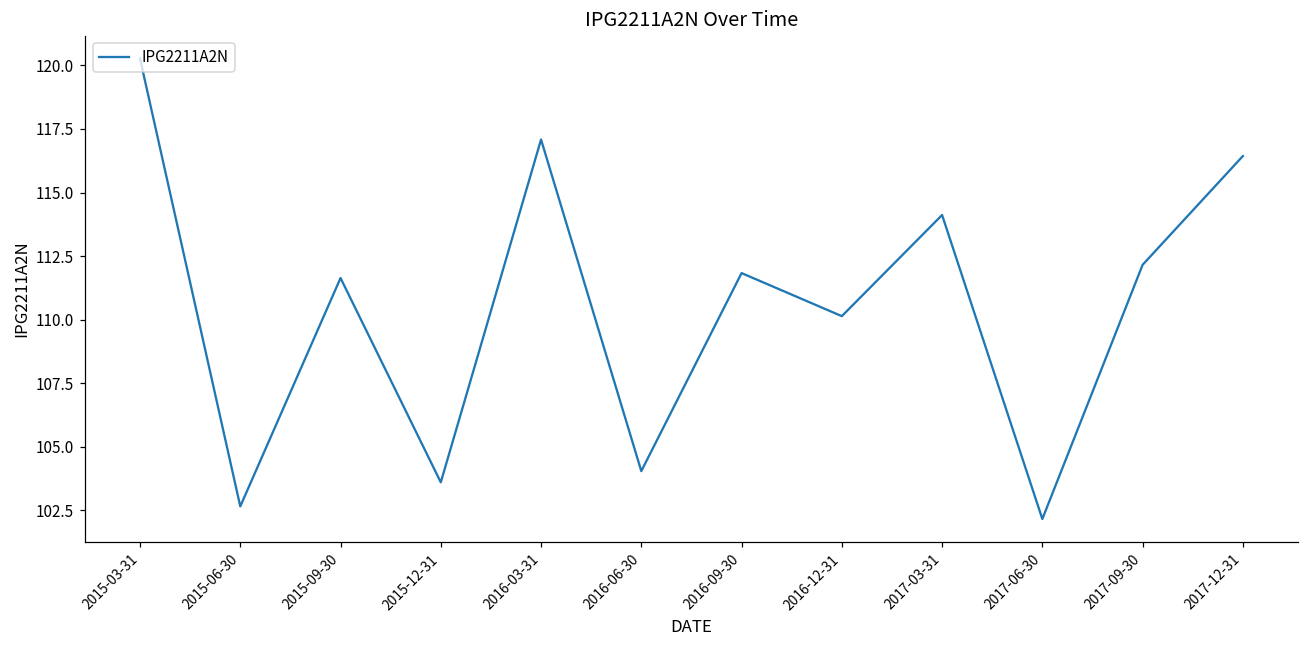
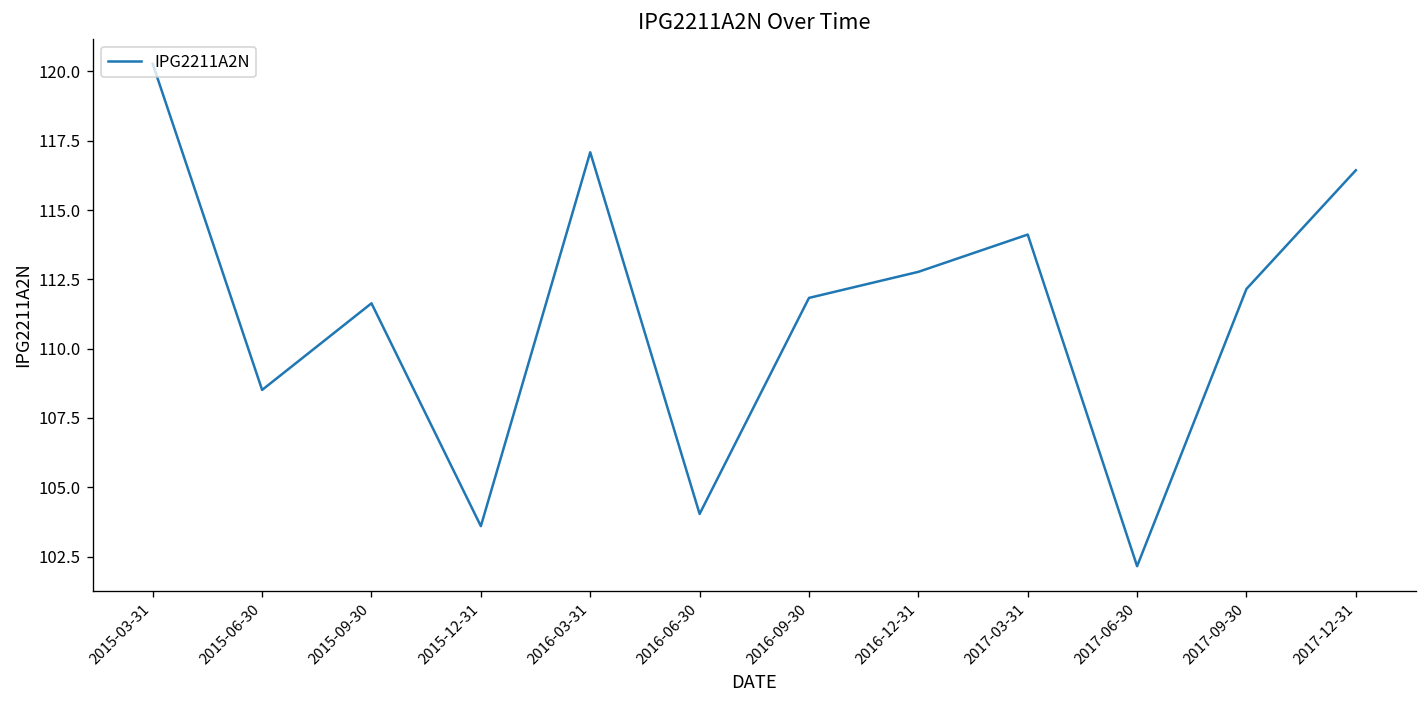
  {
-   "2015-06-30": 102.6,
+   "2015-06-30": 108.5,
    "2015-09-30": 111.6,
    "2015-12-31": 103.6,
    "2016-03-31": 117.1,
    "2016-06-30": 104.0,
    "2016-09-30": 111.8,
-   "2016-12-31": 110.1,
+   "2016-12-31": 112.8,
    "2017-03-31": 114.1,
    "2017-06-30": 102.2,
    "2017-09-30": 112.2,
    "2017-12-31": 116.4
  }
